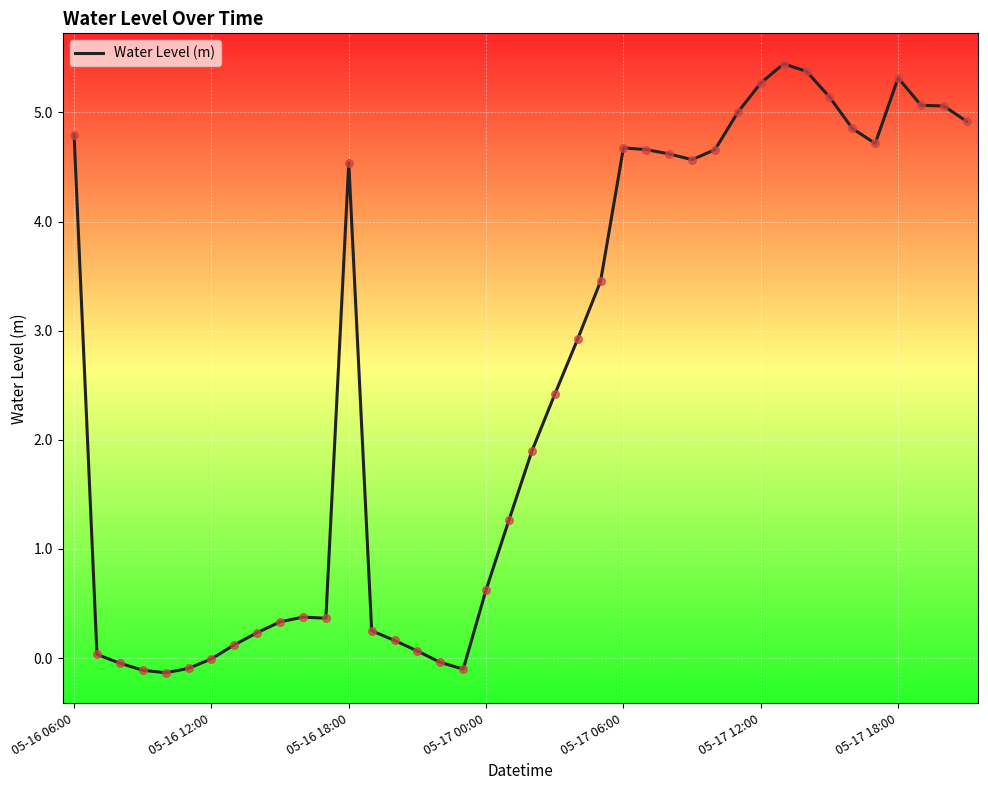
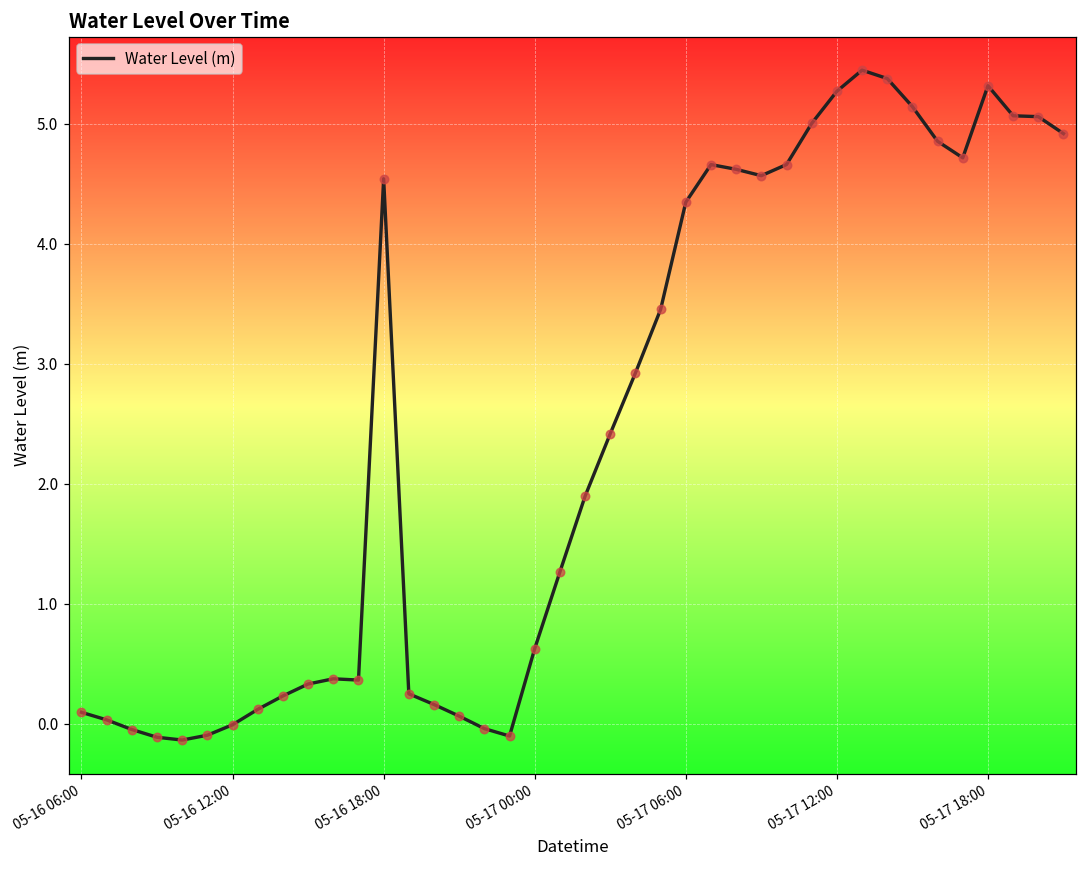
  {
-   "05-16 06:00": 4.80,
+   "05-16 06:00": 0.10,
    "05-16 12:00": -0.01,
    "05-16 18:00": 4.54,
    "05-17 00:00": 0.63,
-   "05-17 06:00": 4.68,
+   "05-17 06:00": 4.35,
    "05-17 12:00": 5.27,
    "05-17 18:00": 5.32
  }
